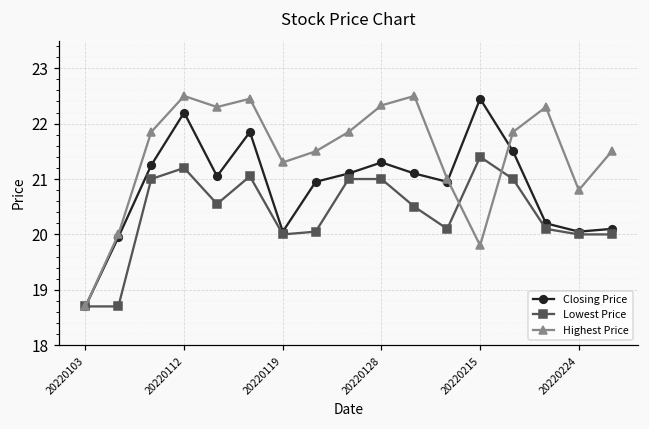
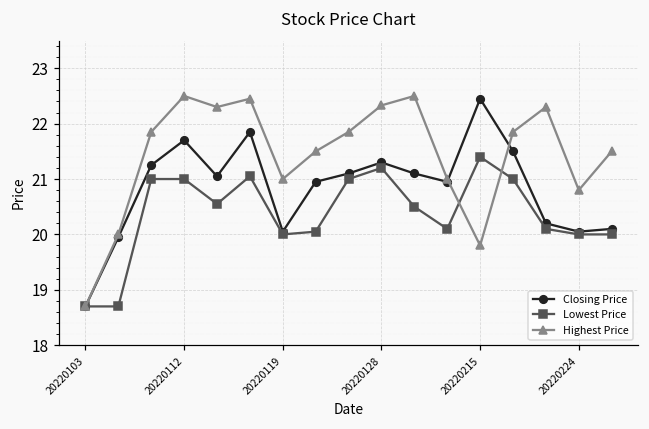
  {
    "Closing Price": {
-     "20220112": 22.2,
+     "20220112": 21.7,
      "20220128": 21.3,
      "20220215": 22.5
    },
    "Lowest Price": {
-     "20220112": 21.2,
-     "20220128": 21.0,
+     "20220112": 21.0,
+     "20220128": 21.2,
      "20220215": 21.4
    },
    "Highest Price": {
      "20220112": 22.5,
-     "20220119": 21.3,
+     "20220119": 21.0,
      "20220128": 22.3,
      "20220215": 19.8,
      "20220224": 20.8
    }
  }
